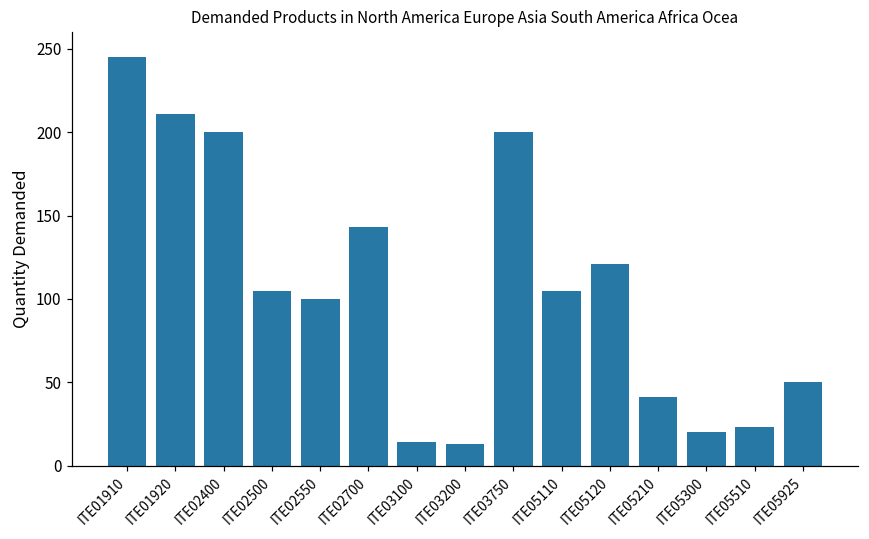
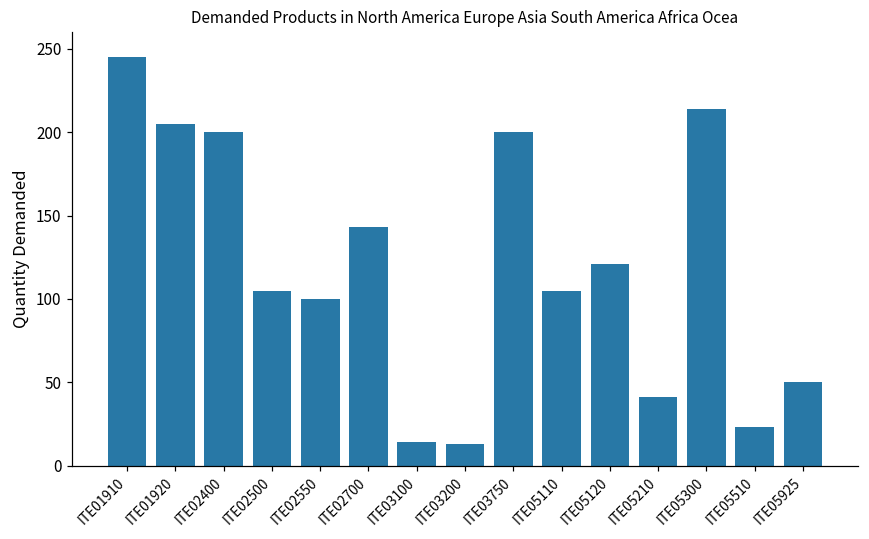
  {
    "ITE01910": 245,
-   "ITE01920": 211,
+   "ITE01920": 205,
    "ITE02400": 200,
    "ITE02500": 105,
    "ITE02550": 100,
    "ITE02700": 143,
    "ITE03100": 14,
    "ITE03200": 13,
    "ITE03750": 200,
    "ITE05110": 105,
    "ITE05120": 121,
    "ITE05210": 41,
-   "ITE05300": 20,
+   "ITE05300": 214,
    "ITE05510": 23,
    "ITE05925": 50
  }
